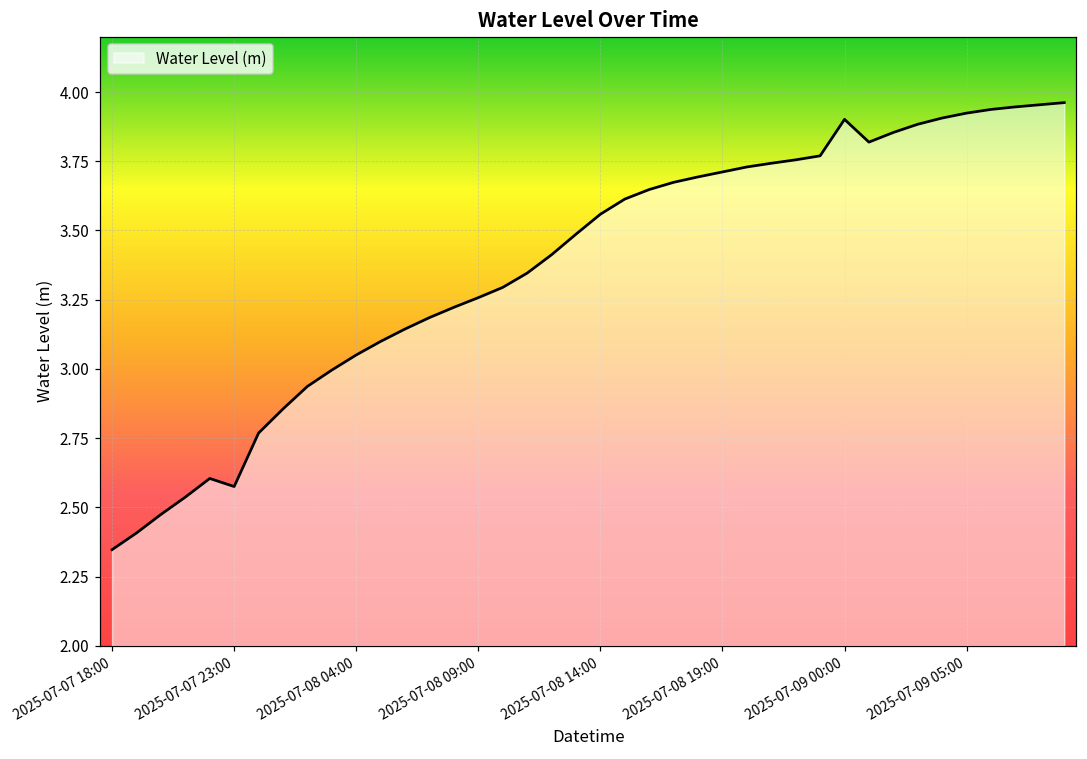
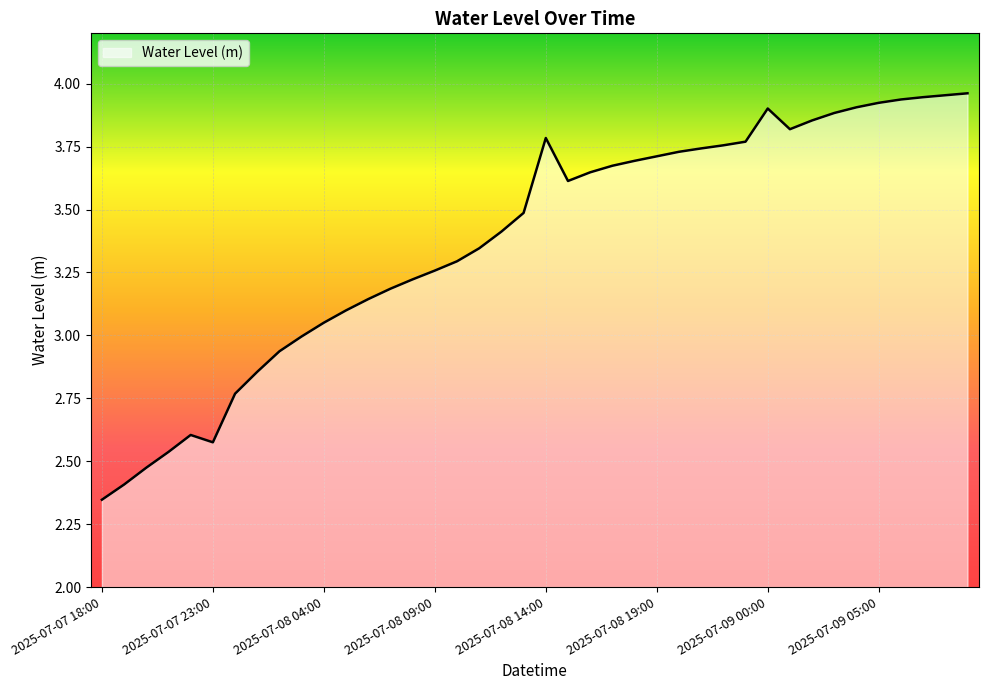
  {
    "2025-07-07 18:00": 2.35,
    "2025-07-07 23:00": 2.58,
    "2025-07-08 04:00": 3.05,
    "2025-07-08 09:00": 3.26,
-   "2025-07-08 14:00": 3.56,
+   "2025-07-08 14:00": 3.78,
    "2025-07-08 19:00": 3.71,
    "2025-07-09 00:00": 3.90,
    "2025-07-09 05:00": 3.92
  }
